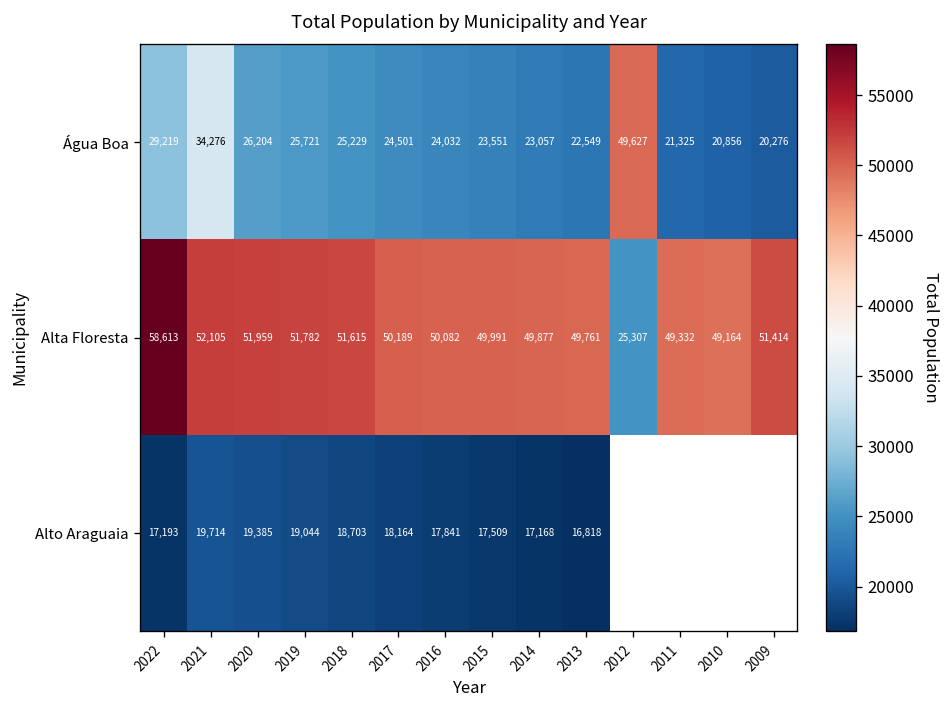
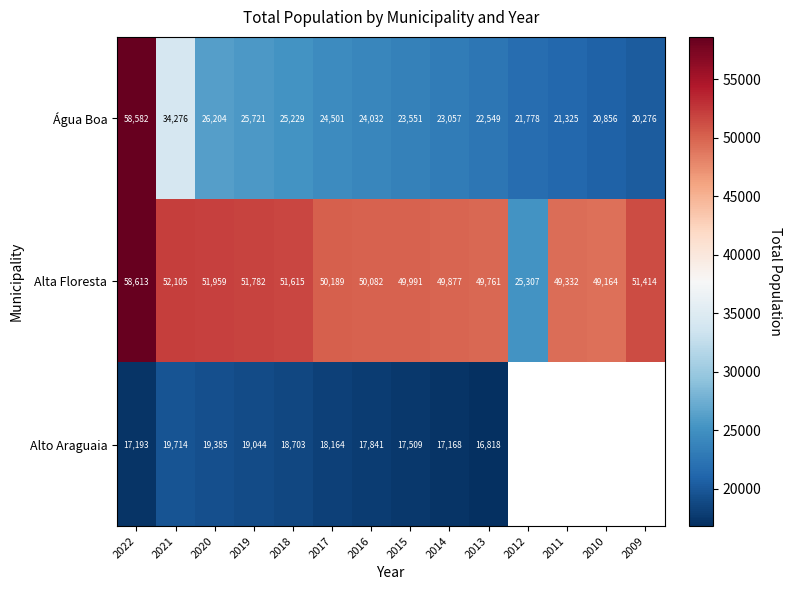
  {
    "Água Boa": {
-     "2022": "29,219",
+     "2022": "58,582",
      "2021": "34,276",
      "2020": "26,204",
      "2019": "25,721",
      "2018": "25,229",
      "2017": "24,501",
      "2016": "24,032",
      "2015": "23,551",
      "2014": "23,057",
      "2013": "22,549",
-     "2012": "49,627",
+     "2012": "21,778",
      "2011": "21,325",
      "2010": "20,856",
      "2009": "20,276"
    },
    "Alta Floresta": {
      "2022": "58,613",
      "2021": "52,105",
      "2020": "51,959",
      "2019": "51,782",
      "2018": "51,615",
      "2017": "50,189",
      "2016": "50,082",
      "2015": "49,991",
      "2014": "49,877",
      "2013": "49,761",
      "2012": "25,307",
      "2011": "49,332",
      "2010": "49,164",
      "2009": "51,414"
    },
    "Alto Araguaia": {
      "2022": "17,193",
      "2021": "19,714",
      "2020": "19,385",
      "2019": "19,044",
      "2018": "18,703",
      "2017": "18,164",
      "2016": "17,841",
      "2015": "17,509",
      "2014": "17,168",
      "2013": "16,818"
    }
  }
